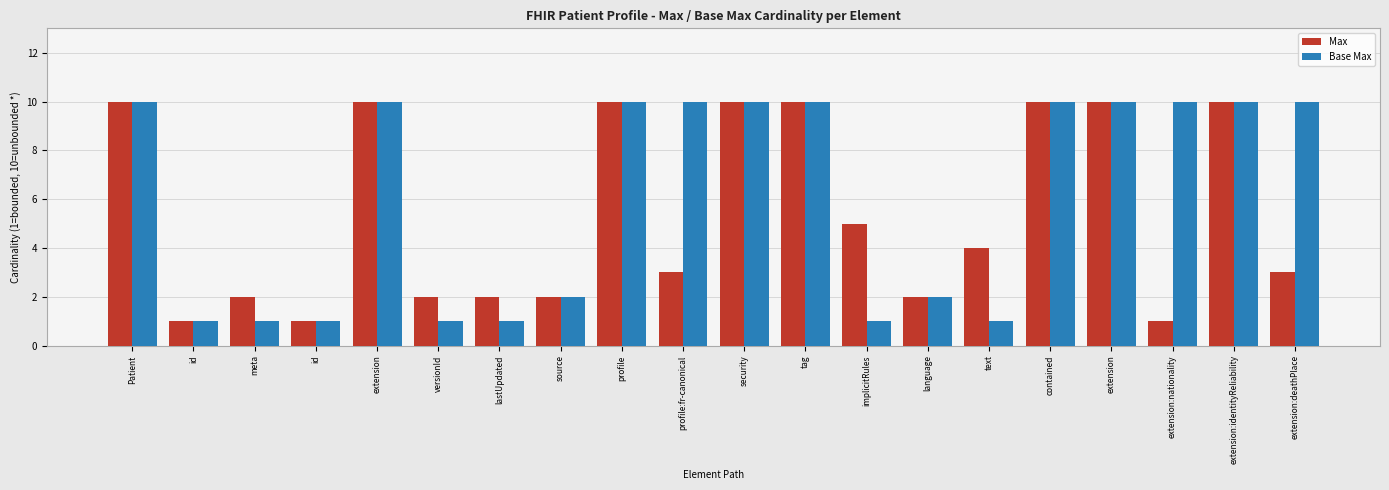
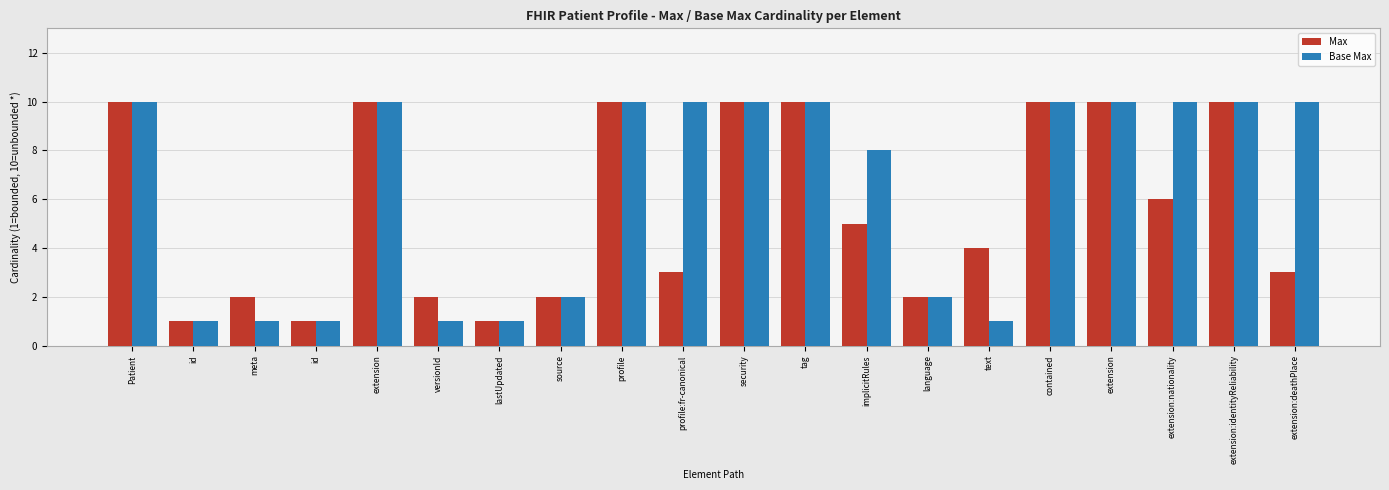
  {
    "Max": {
      "Patient": 10,
      "meta": 2,
      "versionId": 2,
-     "lastUpdated": 2,
+     "lastUpdated": 1,
      "source": 2,
      "profile": 10,
      "profile:fr-canonical": 3,
      "security": 10,
      "tag": 10,
      "implicitRules": 5,
      "language": 2,
      "text": 4,
      "contained": 10,
-     "extension:nationality": 1,
+     "extension:nationality": 6,
      "extension:identityReliability": 10,
      "extension:deathPlace": 3
    },
    "Base Max": {
      "Patient": 10,
      "meta": 1,
      "versionId": 1,
      "lastUpdated": 1,
      "source": 2,
      "profile": 10,
      "profile:fr-canonical": 10,
      "security": 10,
      "tag": 10,
-     "implicitRules": 1,
+     "implicitRules": 8,
      "language": 2,
      "text": 1,
      "contained": 10,
      "extension:nationality": 10,
      "extension:identityReliability": 10,
      "extension:deathPlace": 10
    }
  }
